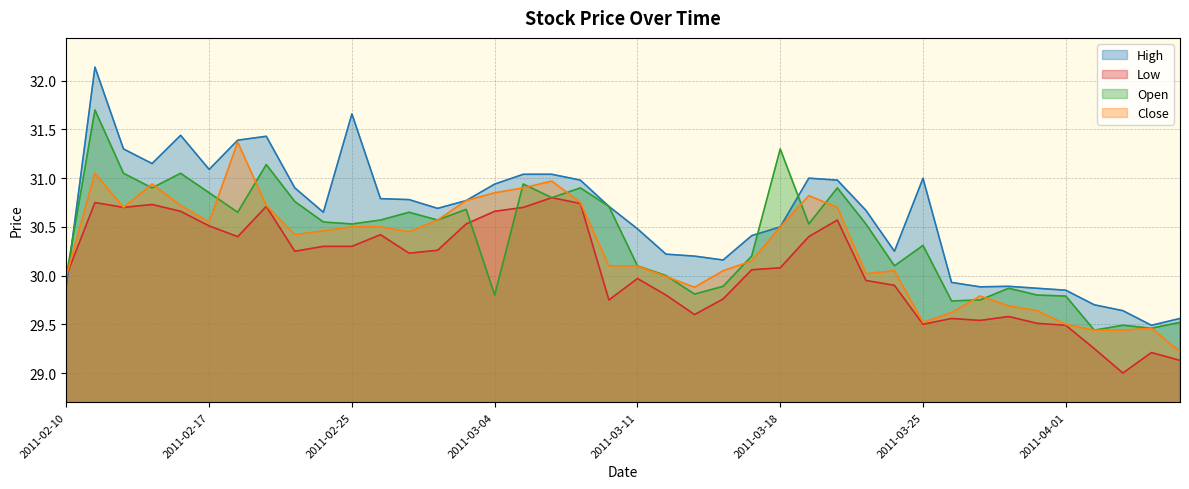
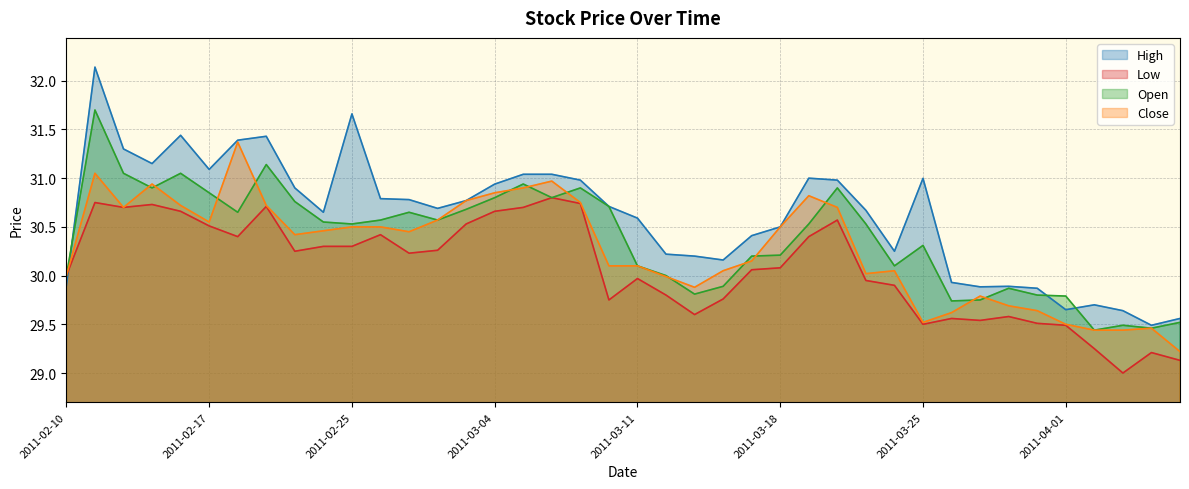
  {
    "High": {
      "2011-02-10": 29.9,
      "2011-02-17": 31.1,
      "2011-02-25": 31.7,
      "2011-03-04": 30.9,
-     "2011-03-11": 30.5,
+     "2011-03-11": 30.6,
      "2011-03-25": 31.0,
-     "2011-04-01": 29.9
+     "2011-04-01": 29.7
    },
    "Open": {
      "2011-02-17": 30.9,
      "2011-02-25": 30.5,
-     "2011-03-04": 29.8,
-     "2011-03-18": 31.3,
+     "2011-03-04": 30.8,
+     "2011-03-18": 30.2,
      "2011-03-25": 30.3,
      "2011-04-01": 29.8
    }
  }
